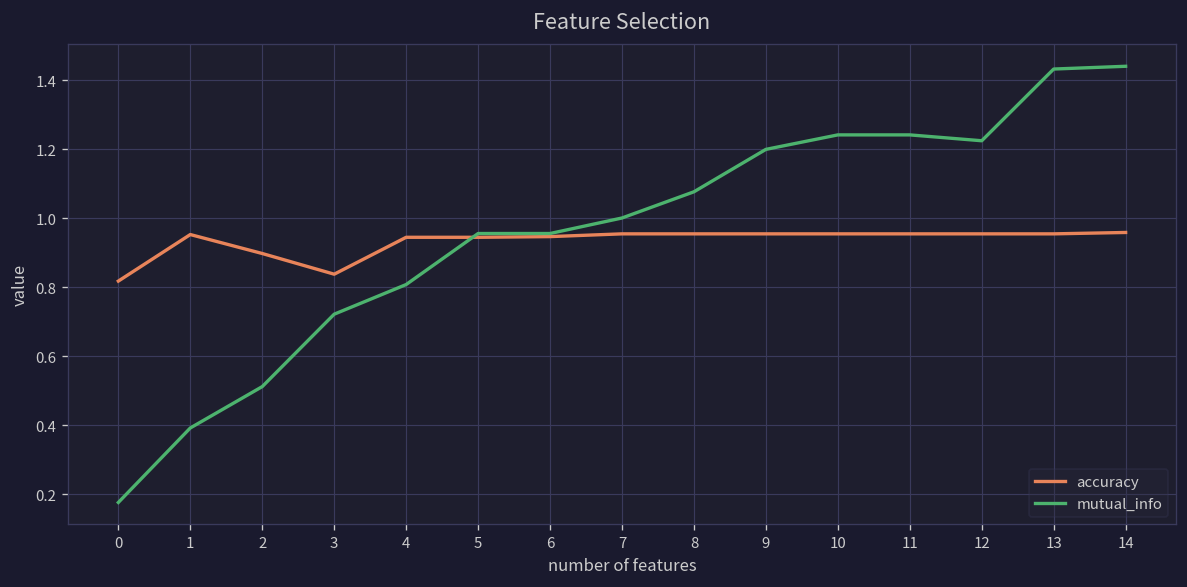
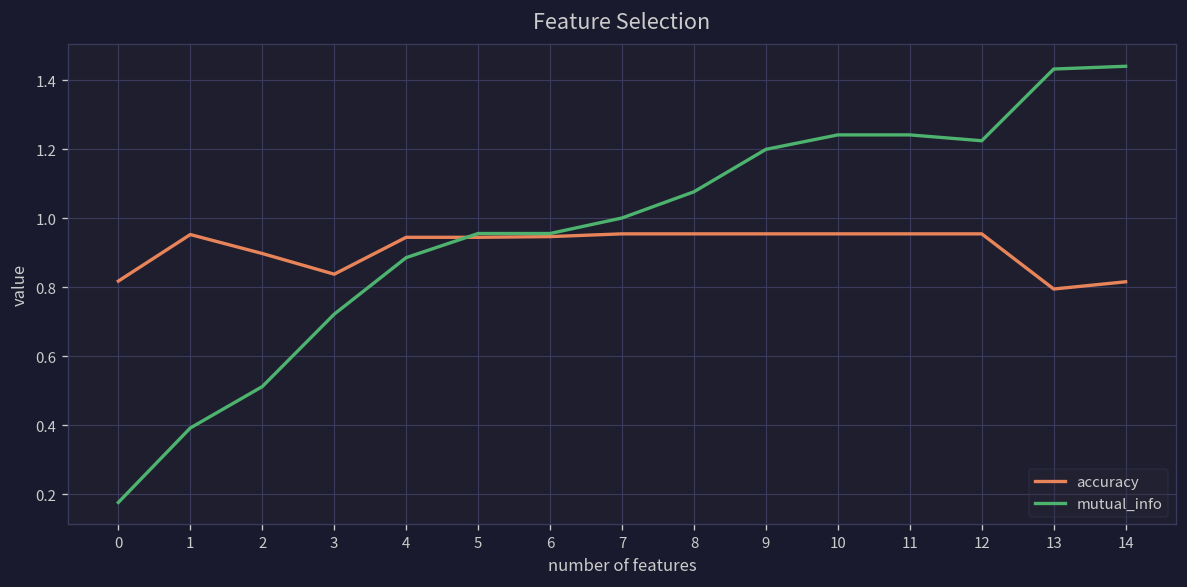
  {
    "accuracy": {
      "0": 0.82,
      "1": 0.95,
      "2": 0.90,
      "3": 0.84,
      "4": 0.95,
      "5": 0.95,
      "6": 0.95,
      "7": 0.96,
      "8": 0.96,
      "9": 0.96,
      "10": 0.96,
      "11": 0.96,
      "12": 0.96,
-     "13": 0.96,
-     "14": 0.96
+     "13": 0.80,
+     "14": 0.82
    },
    "mutual_info": {
      "0": 0.18,
      "1": 0.39,
      "2": 0.51,
      "3": 0.72,
-     "4": 0.81,
+     "4": 0.89,
      "5": 0.96,
      "6": 0.96,
      "7": 1.00,
      "8": 1.08,
      "9": 1.20,
      "10": 1.24,
      "11": 1.24,
      "12": 1.23,
      "13": 1.43,
      "14": 1.44
    }
  }
